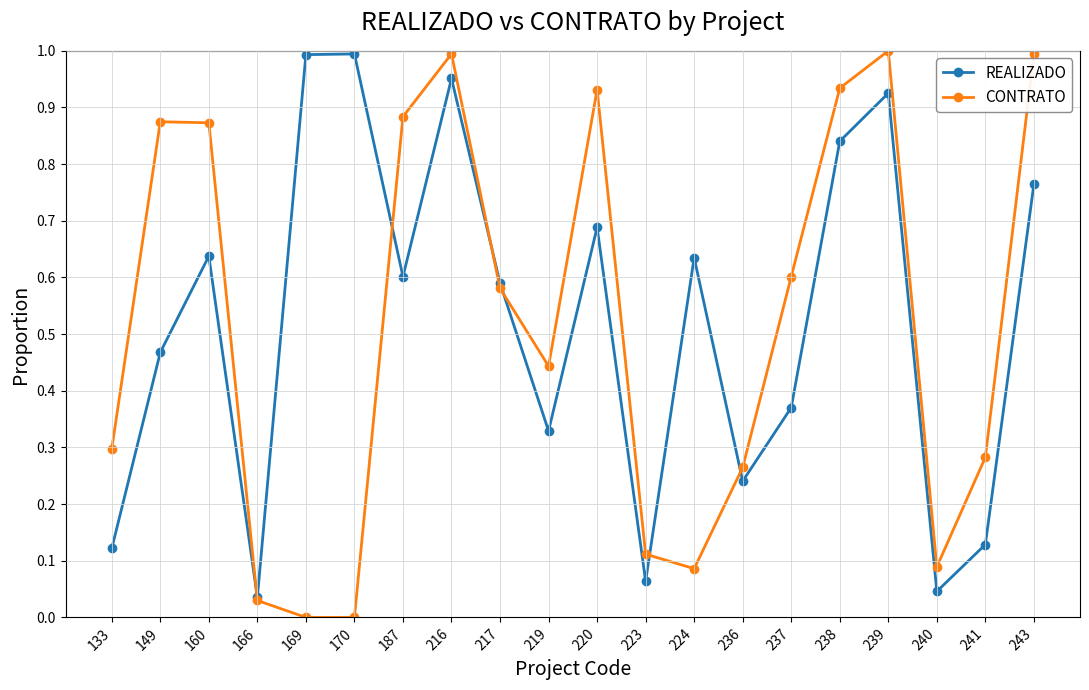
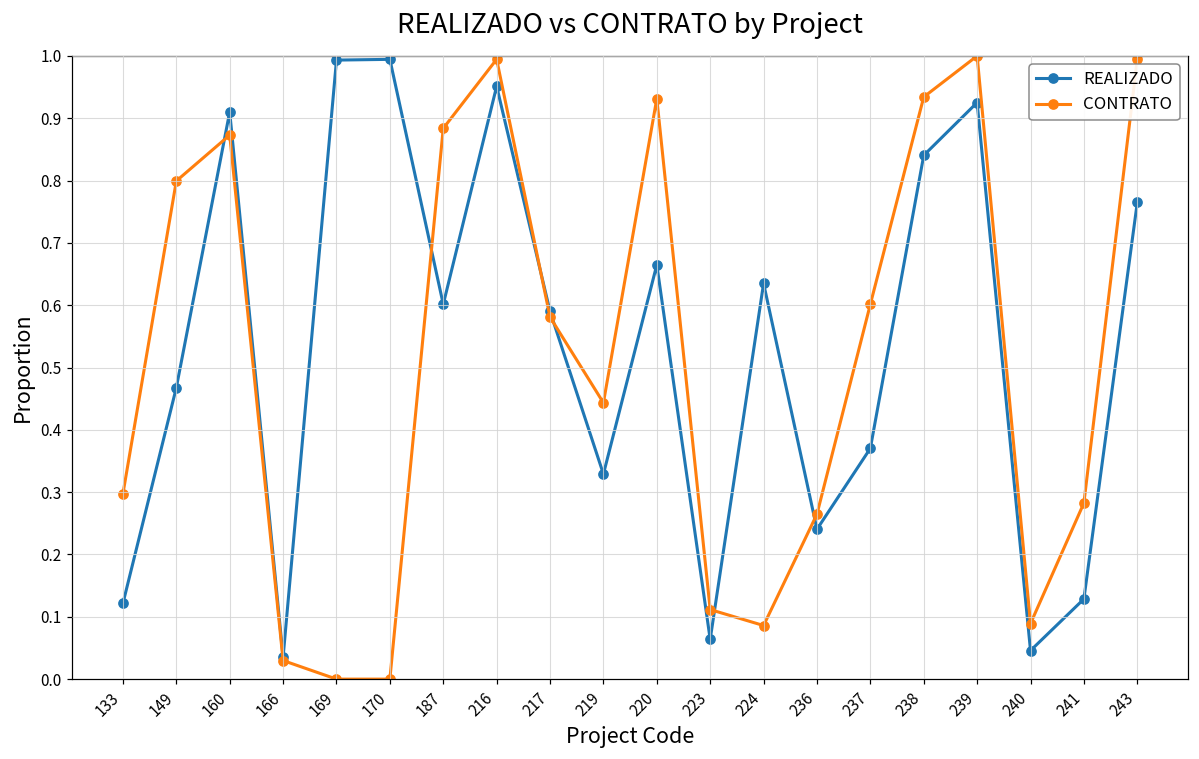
  {
    "REALIZADO": {
      "133": 0.12,
      "149": 0.47,
-     "160": 0.64,
+     "160": 0.91,
      "166": 0.04,
      "169": 0.99,
      "170": 0.99,
      "187": 0.60,
      "216": 0.95,
      "217": 0.59,
      "219": 0.33,
-     "220": 0.69,
+     "220": 0.66,
      "223": 0.06,
      "224": 0.64,
      "236": 0.24,
      "237": 0.37,
      "238": 0.84,
      "239": 0.93,
      "240": 0.05,
      "241": 0.13,
      "243": 0.76
    },
    "CONTRATO": {
      "133": 0.30,
-     "149": 0.87,
+     "149": 0.80,
      "160": 0.87,
      "166": 0.03,
      "169": 0.00,
      "170": 0.00,
      "187": 0.88,
      "216": 0.99,
      "217": 0.58,
      "219": 0.44,
      "220": 0.93,
      "223": 0.11,
      "224": 0.09,
      "236": 0.26,
      "237": 0.60,
      "238": 0.93,
      "239": 1.00,
      "240": 0.09,
      "241": 0.28,
      "243": 0.99
    }
  }
